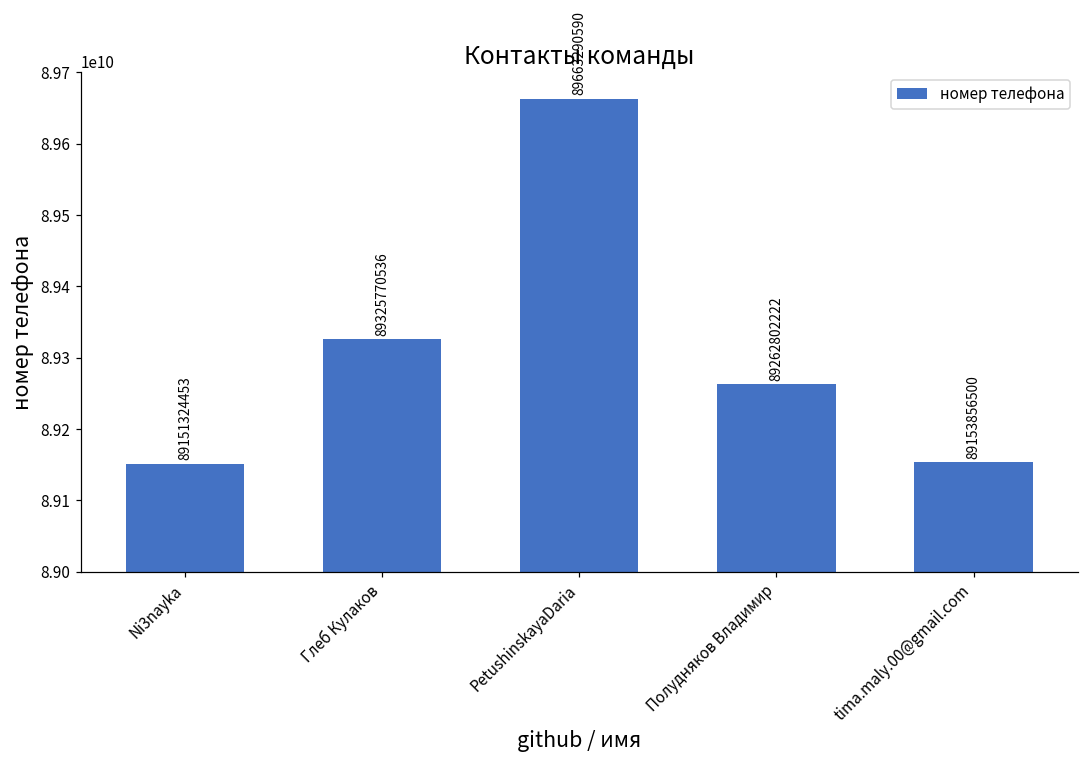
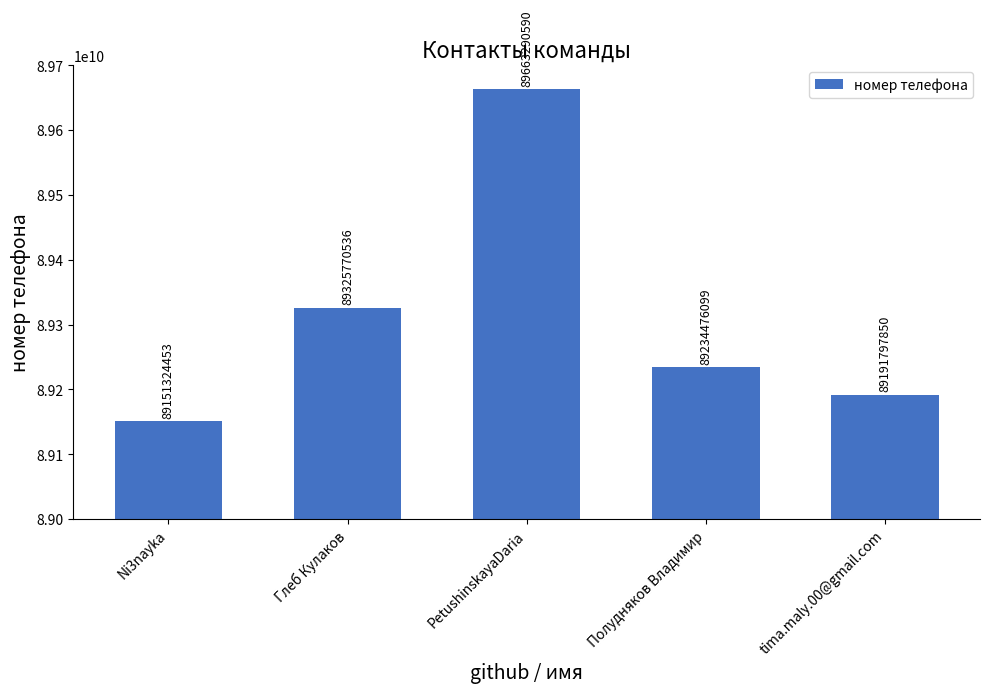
  {
    "Ni3nayka": 89151324453,
    "Глеб Кулаков": 89325770536,
    "PetushinskayaDaria": 89663290590,
-   "Полудняков Владимир": 89262802222,
-   "tima.maly.00@gmail.com": 89153856500
+   "Полудняков Владимир": 89234476099,
+   "tima.maly.00@gmail.com": 89191797850
  }
